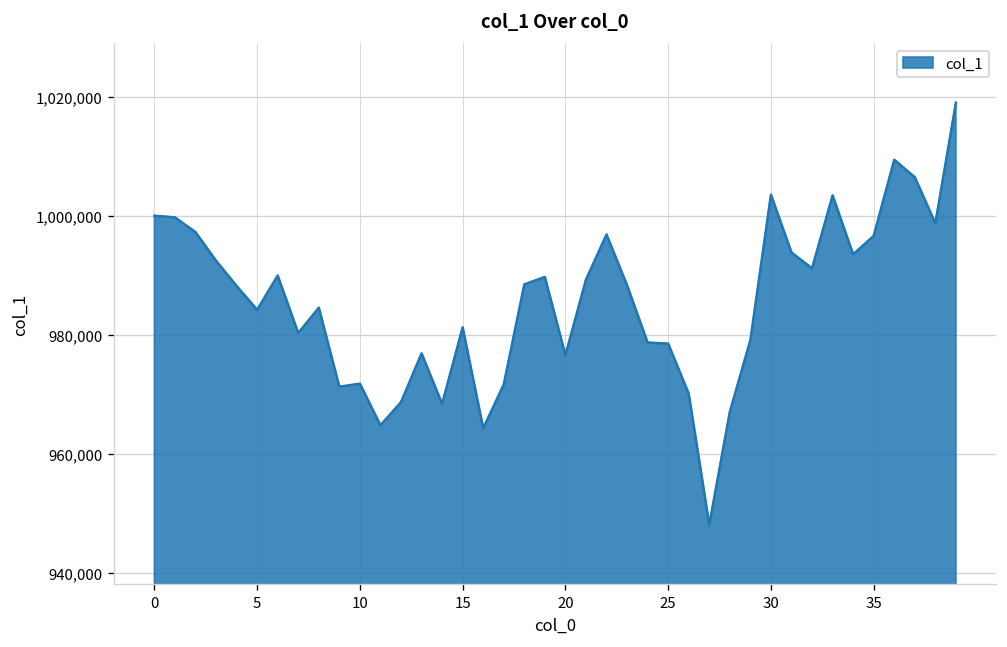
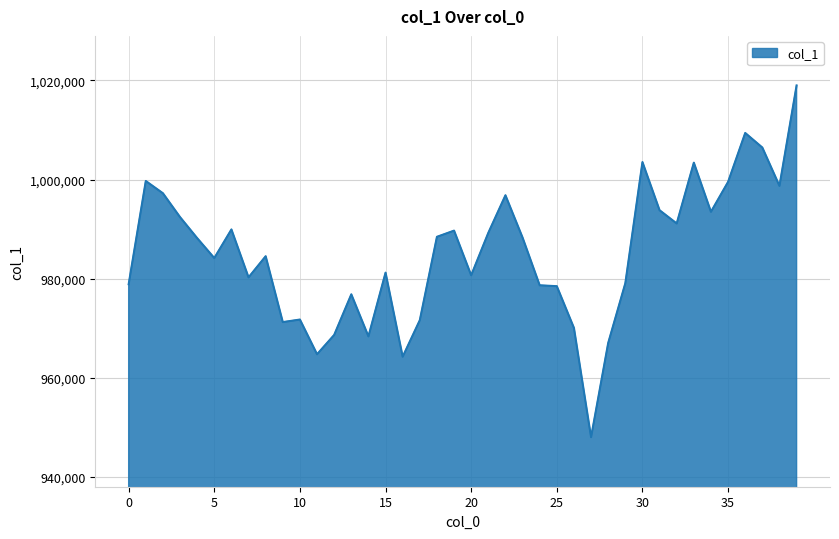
  {
-   "0": "1,000,000",
+   "0": "979,000",
    "5": "984,000",
    "10": "972,000",
    "15": "981,000",
-   "20": "977,000",
+   "20": "981,000",
    "25": "978,000",
    "30": "1,004,000",
-   "35": "997,000"
+   "35": "1,000,000"
  }
